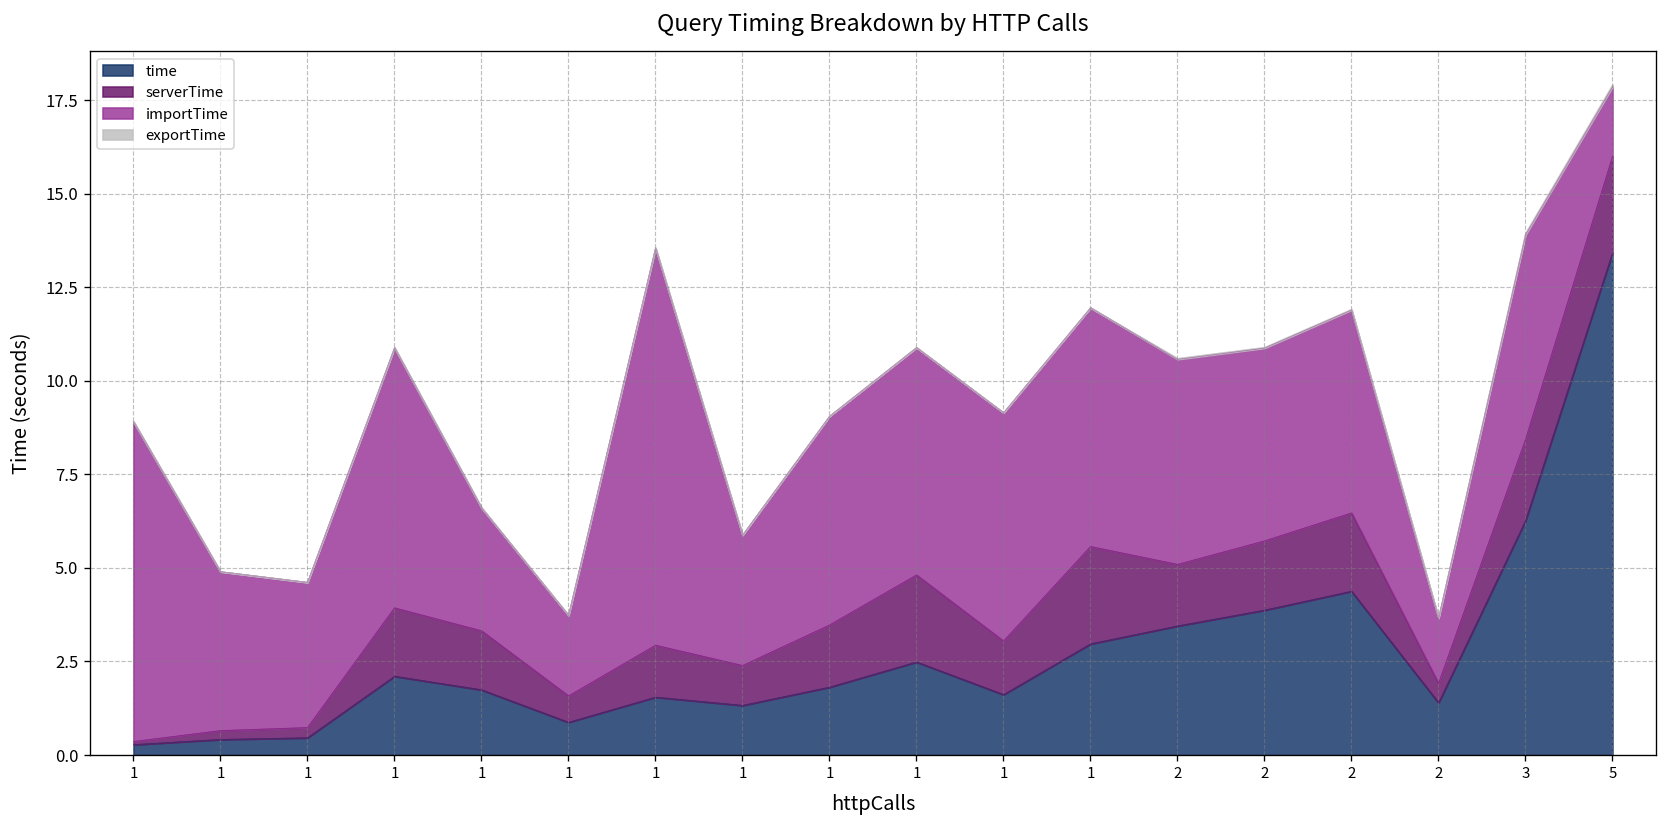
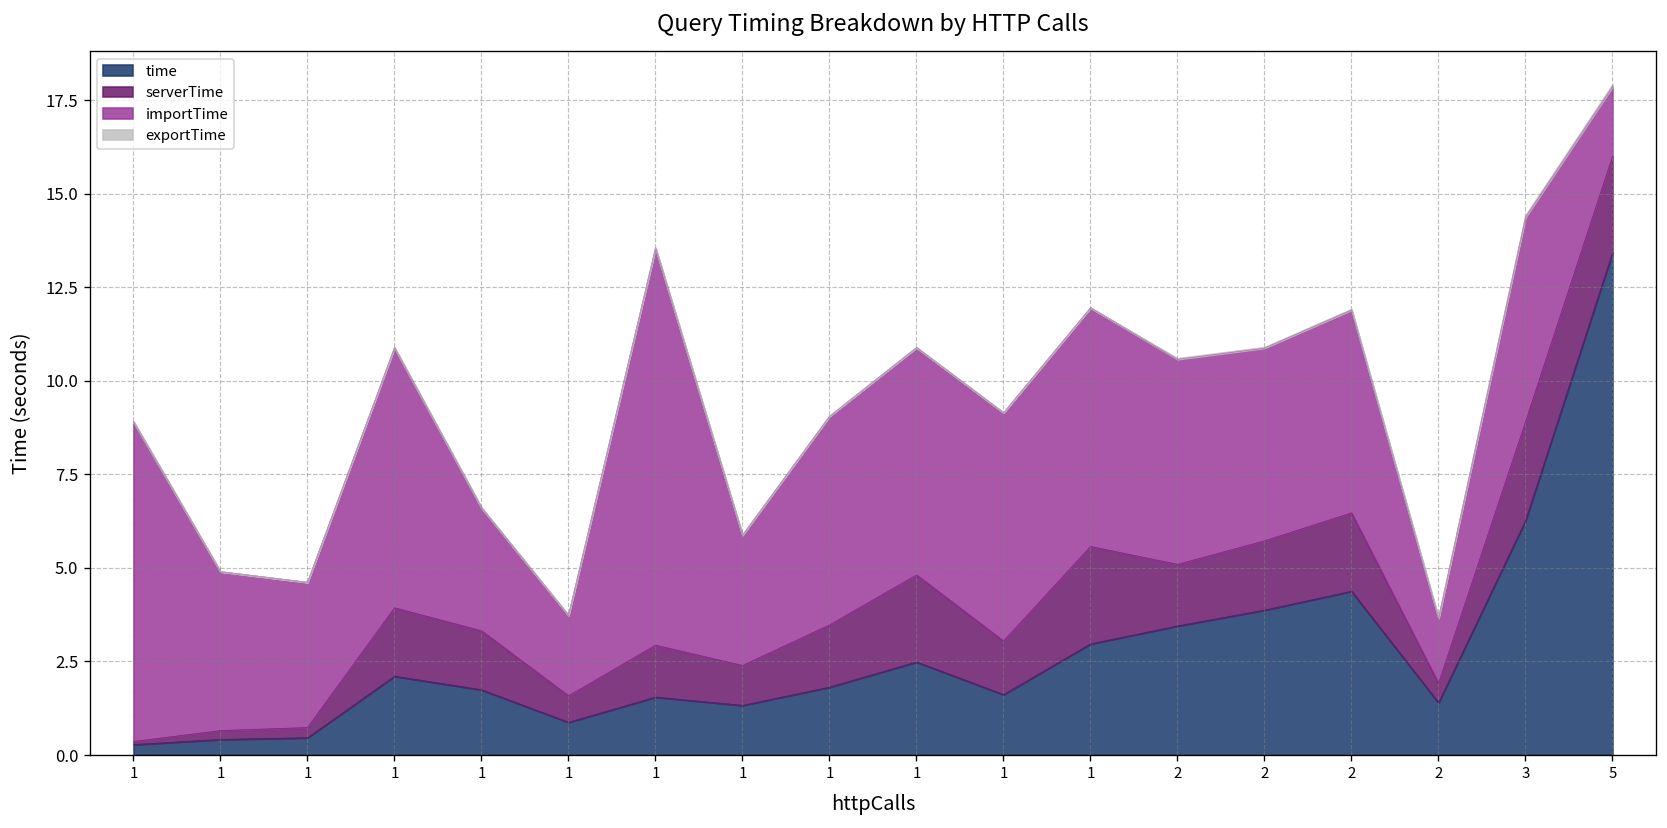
  {
    "time": {
      "3": 6.3,
      "5": 13.4
    },
    "serverTime": {
-     "3": 2.2,
+     "3": 2.6,
      "5": 2.6
    }
  }
